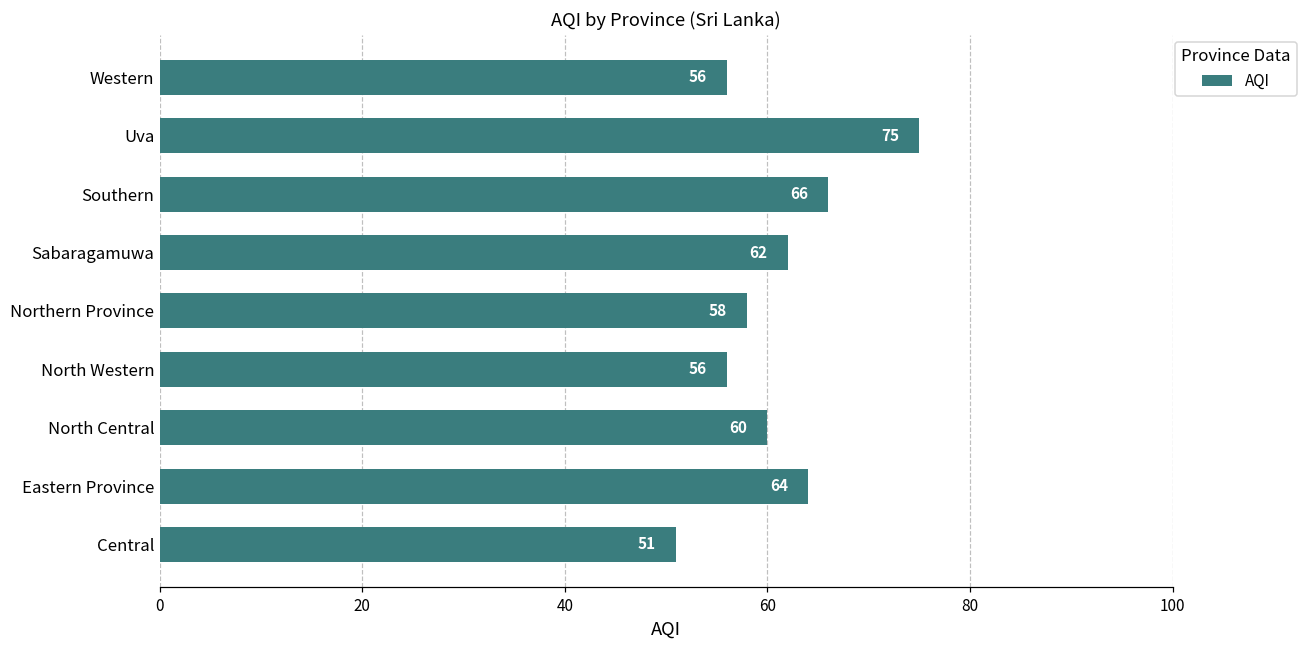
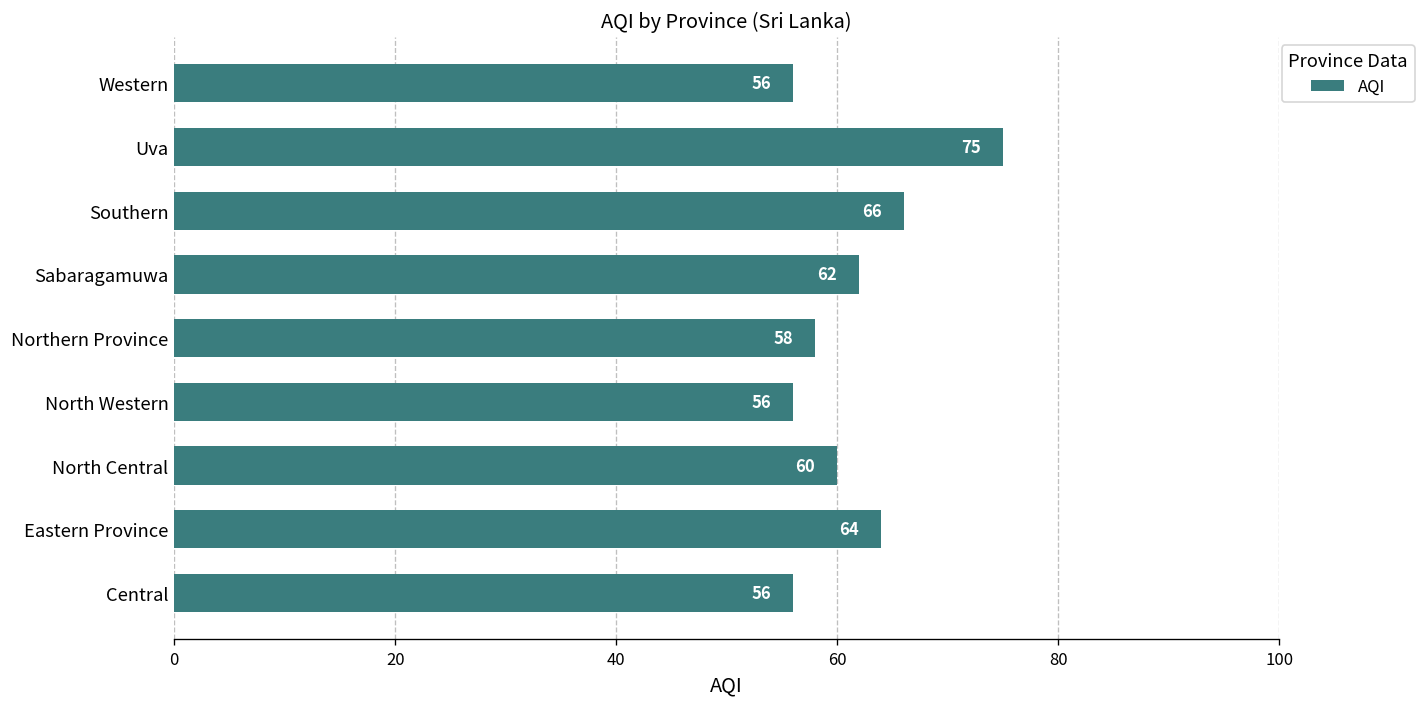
  {
    "Western": 56,
    "Uva": 75,
    "Southern": 66,
    "Sabaragamuwa": 62,
    "Northern Province": 58,
    "North Western": 56,
    "North Central": 60,
    "Eastern Province": 64,
-   "Central": 51
+   "Central": 56
  }
